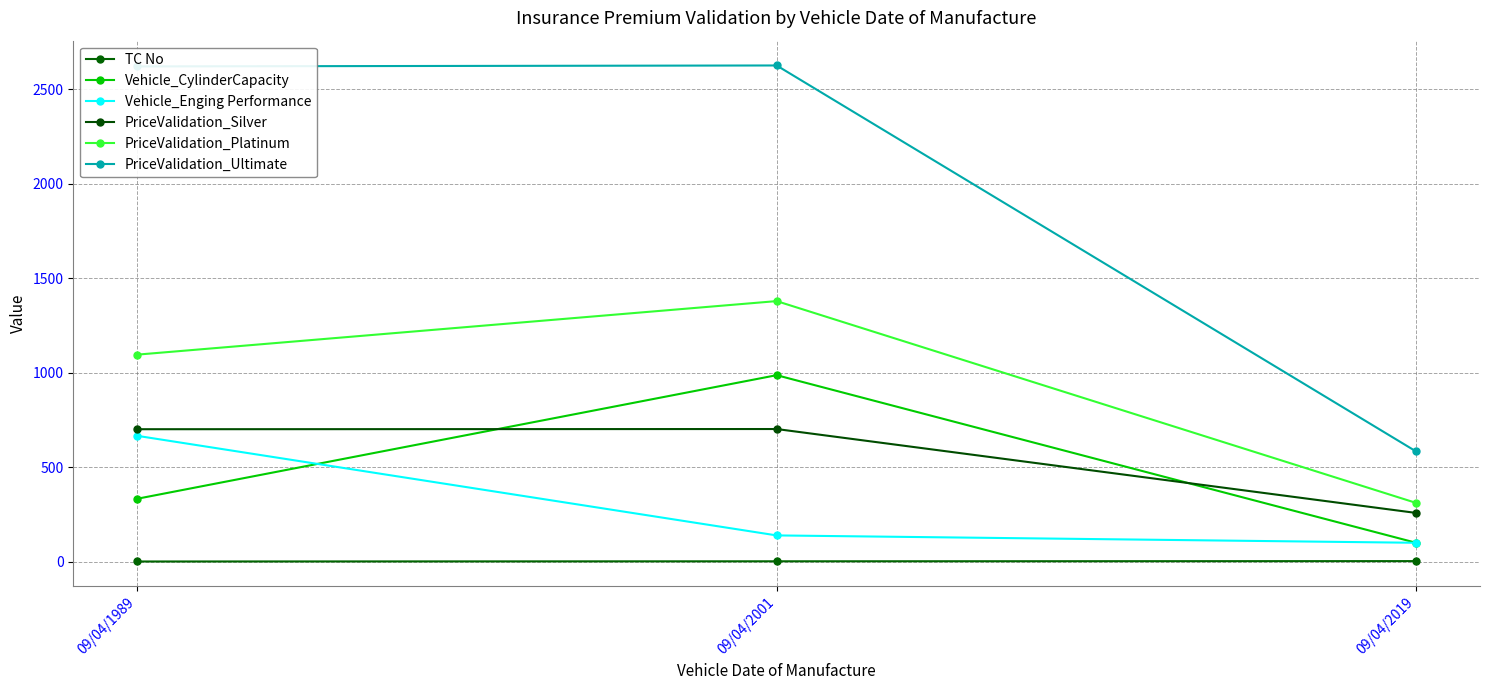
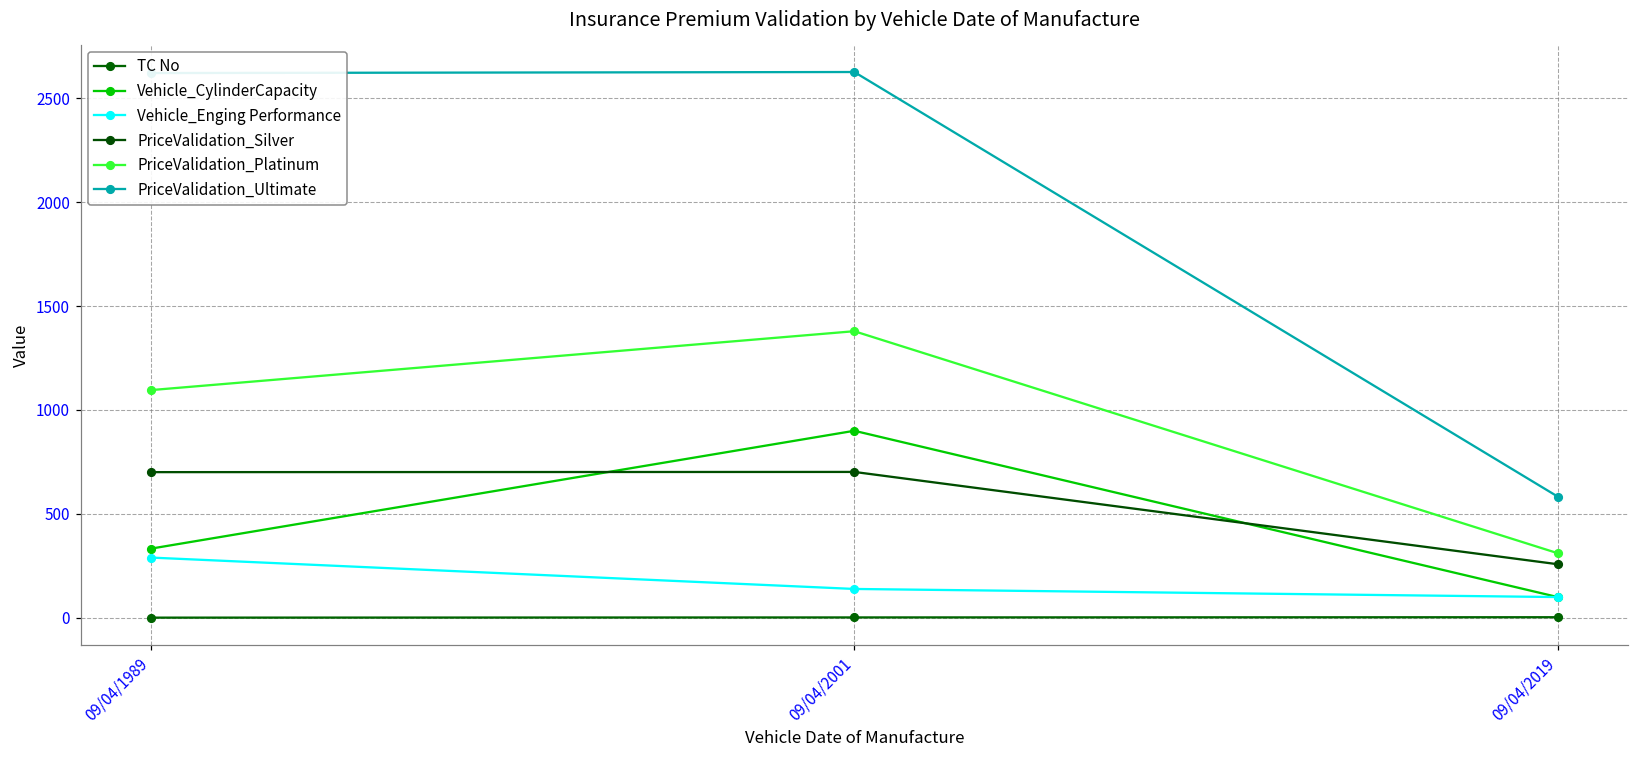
  {
    "Vehicle_CylinderCapacity": {
      "09/04/1989": 330,
-     "09/04/2001": 990
+     "09/04/2001": 900
    },
    "Vehicle_Enging Performance": {
-     "09/04/1989": 670,
+     "09/04/1989": 290,
      "09/04/2001": 140
    },
    "PriceValidation_Platinum": {
      "09/04/1989": 1100,
      "09/04/2001": 1380,
      "09/04/2019": 310
    },
    "PriceValidation_Ultimate": {
      "09/04/2001": 2630,
      "09/04/2019": 580
    }
  }
